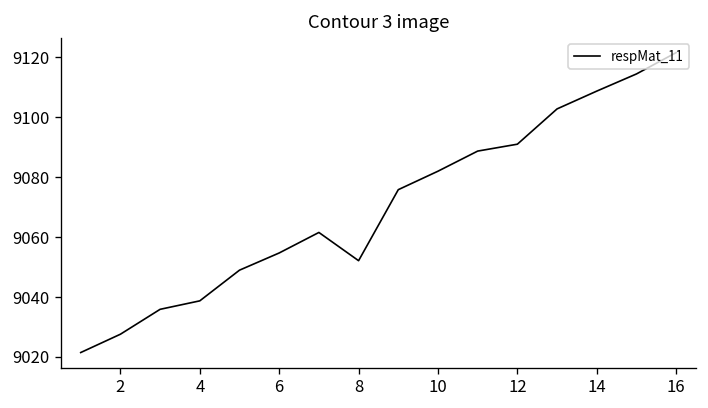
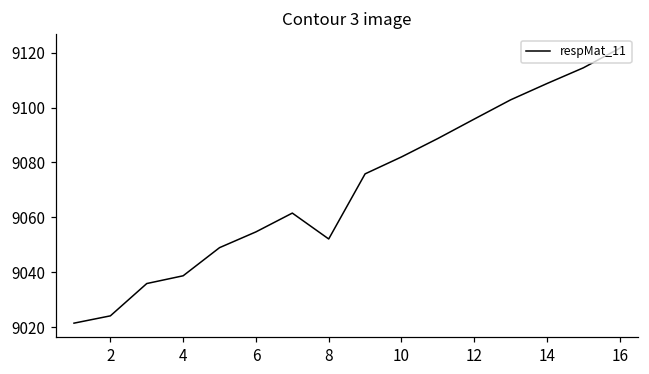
  {
-   "2": 9028,
+   "2": 9024,
    "4": 9039,
    "6": 9055,
    "8": 9052,
    "10": 9082,
-   "12": 9091,
+   "12": 9096,
    "14": 9109
  }
